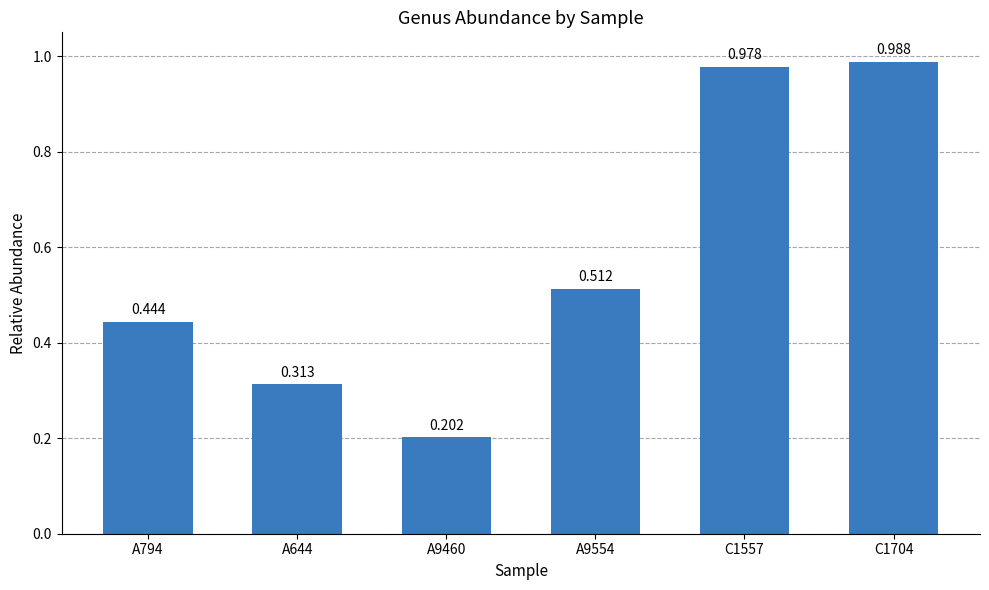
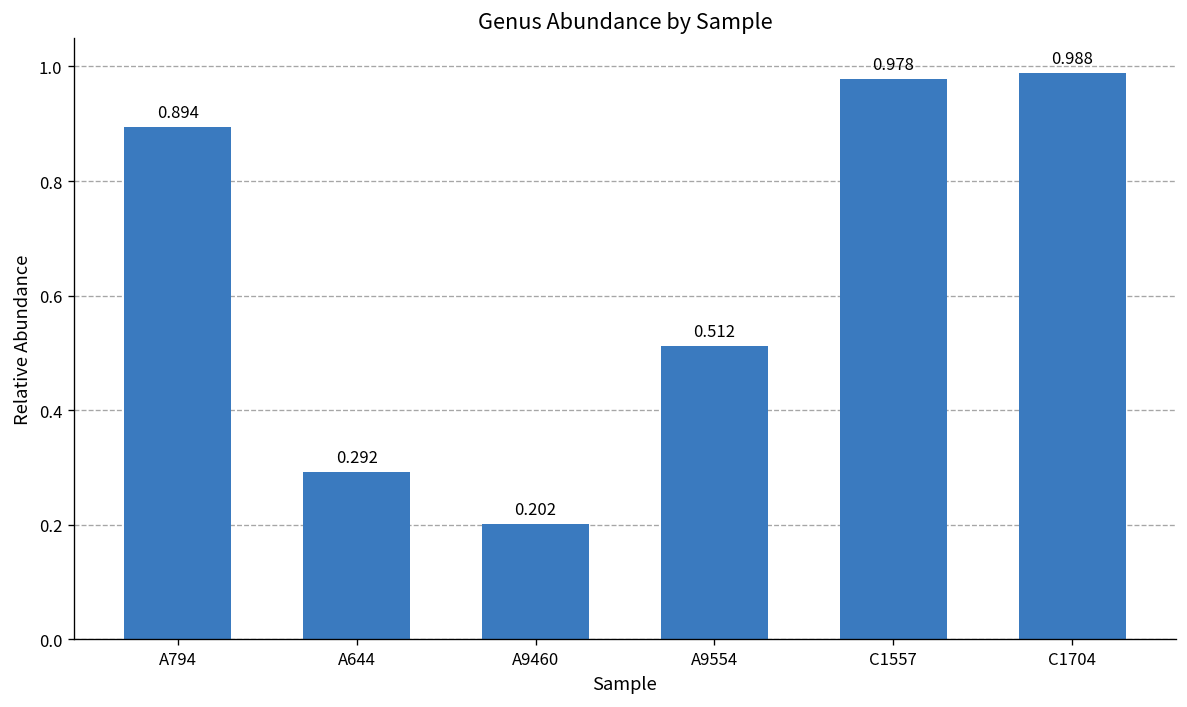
  {
-   "A794": 0.444,
-   "A644": 0.313,
+   "A794": 0.894,
+   "A644": 0.292,
    "A9460": 0.202,
    "A9554": 0.512,
    "C1557": 0.978,
    "C1704": 0.988
  }
